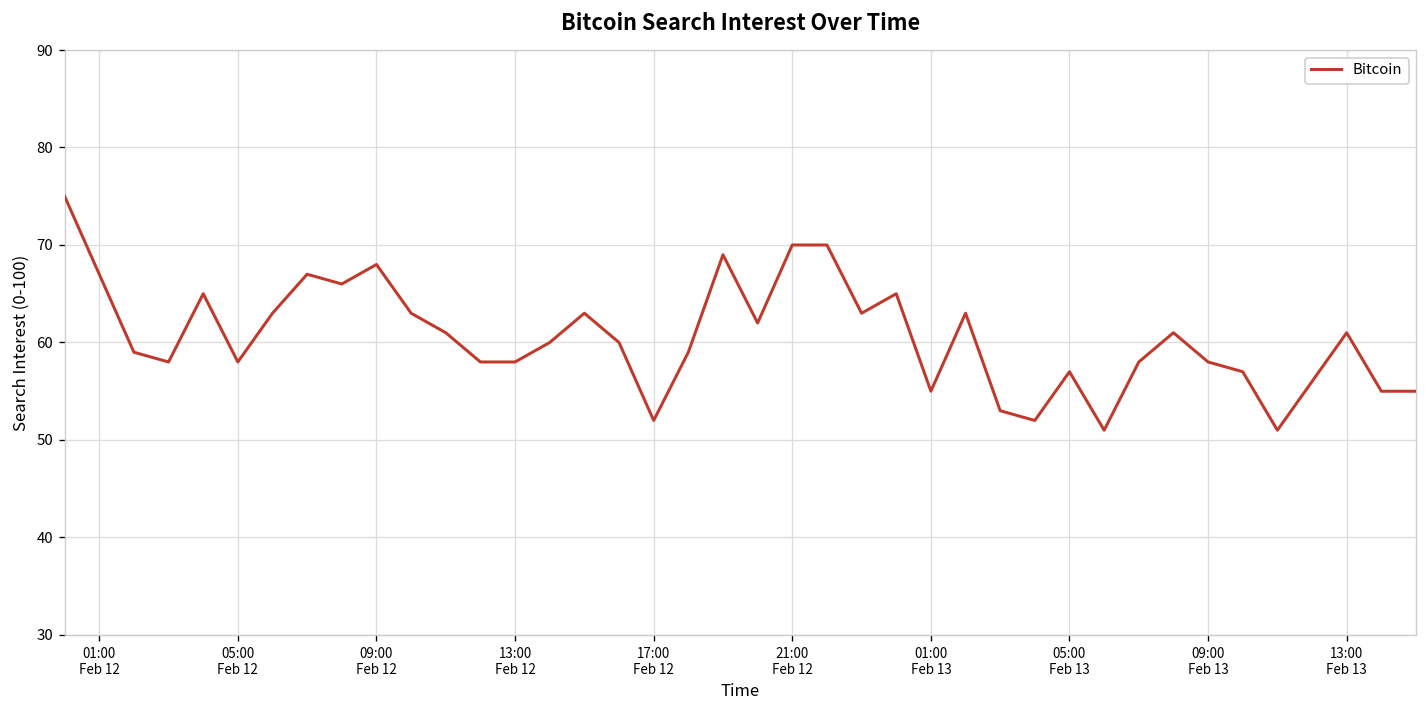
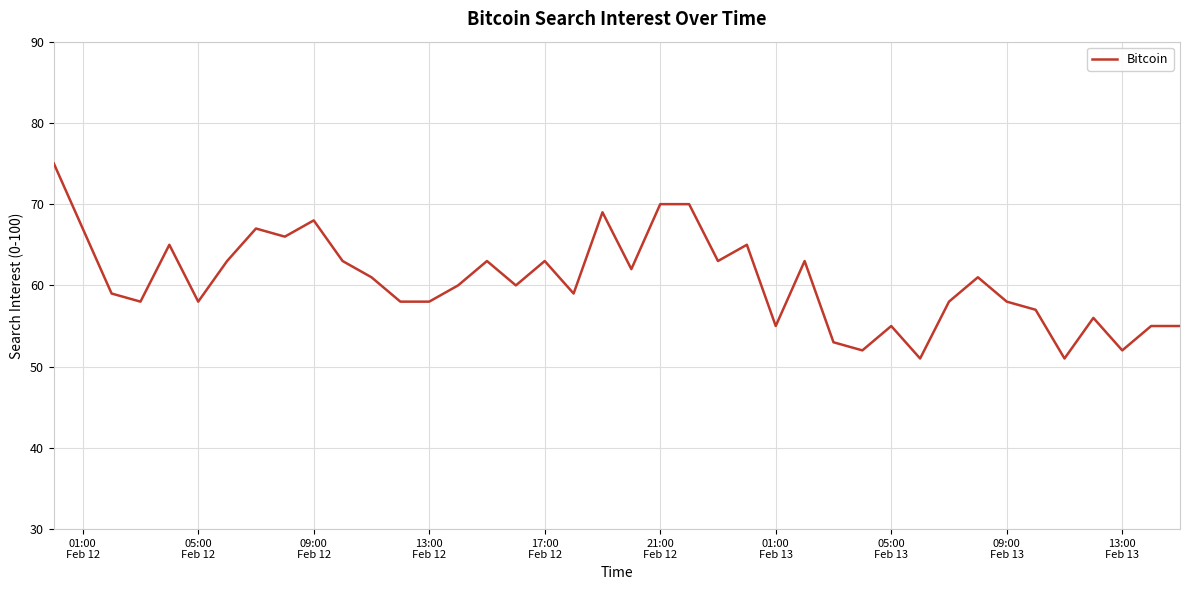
  {
    "01:00 Feb 12": 67,
    "05:00 Feb 12": 58,
    "09:00 Feb 12": 68,
    "13:00 Feb 12": 58,
-   "17:00 Feb 12": 52,
+   "17:00 Feb 12": 63,
    "21:00 Feb 12": 70,
    "01:00 Feb 13": 55,
-   "05:00 Feb 13": 57,
+   "05:00 Feb 13": 55,
    "09:00 Feb 13": 58,
-   "13:00 Feb 13": 61
+   "13:00 Feb 13": 52
  }
